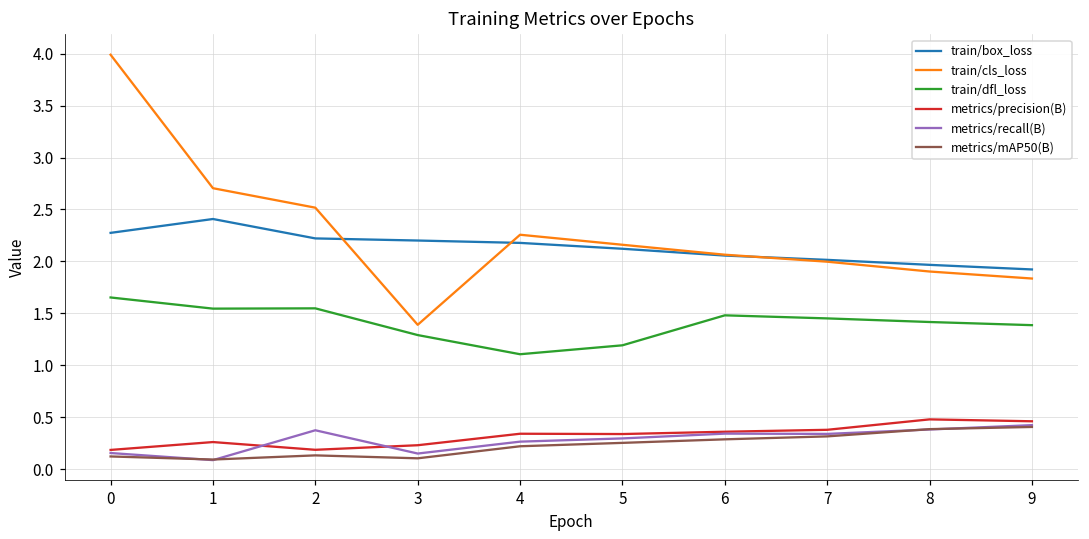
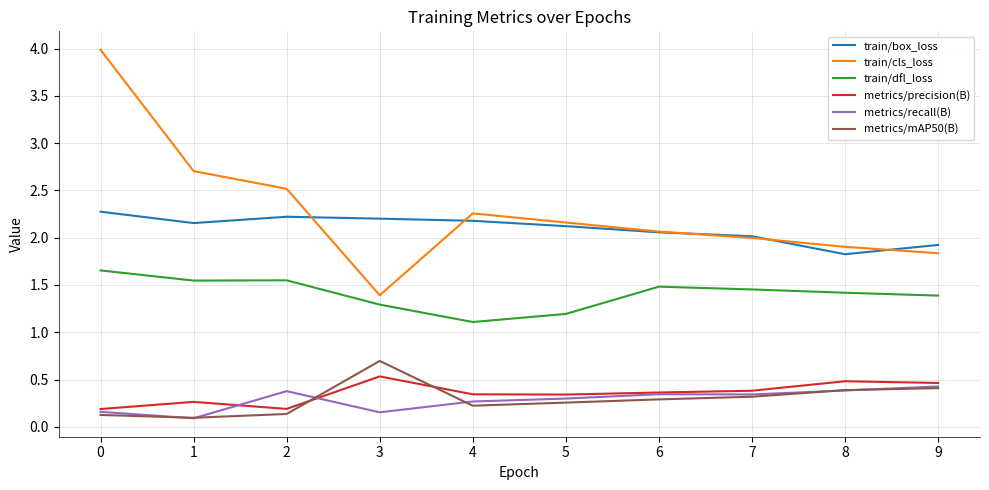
  {
    "train/box_loss": {
      "0": 2.3,
-     "1": 2.4,
+     "1": 2.2,
      "2": 2.2,
      "3": 2.2,
      "4": 2.2,
      "5": 2.1,
-     "8": 2.0,
+     "8": 1.8,
      "9": 1.9
    },
    "train/cls_loss": {
      "0": 4.0,
      "1": 2.7,
      "2": 2.5,
      "3": 1.4,
      "4": 2.3,
      "5": 2.2,
      "8": 1.9,
      "9": 1.8
    },
    "train/dfl_loss": {
      "0": 1.7,
      "1": 1.5,
      "2": 1.5,
      "3": 1.3,
      "4": 1.1,
      "5": 1.2,
      "6": 1.5,
      "7": 1.5,
      "8": 1.4,
      "9": 1.4
    },
    "metrics/precision(B)": {
      "0": 0.2,
      "1": 0.3,
      "2": 0.2,
-     "3": 0.2,
+     "3": 0.5,
      "4": 0.3,
      "5": 0.3,
      "7": 0.4,
      "8": 0.5,
      "9": 0.5
    },
    "metrics/recall(B)": {
      "0": 0.2,
      "2": 0.4,
      "3": 0.2,
      "4": 0.3,
      "5": 0.3
    },
    "metrics/mAP50(B)": {
      "0": 0.1,
      "2": 0.1,
-     "3": 0.1,
+     "3": 0.7,
      "4": 0.2,
      "5": 0.3,
      "6": 0.3
    }
  }
